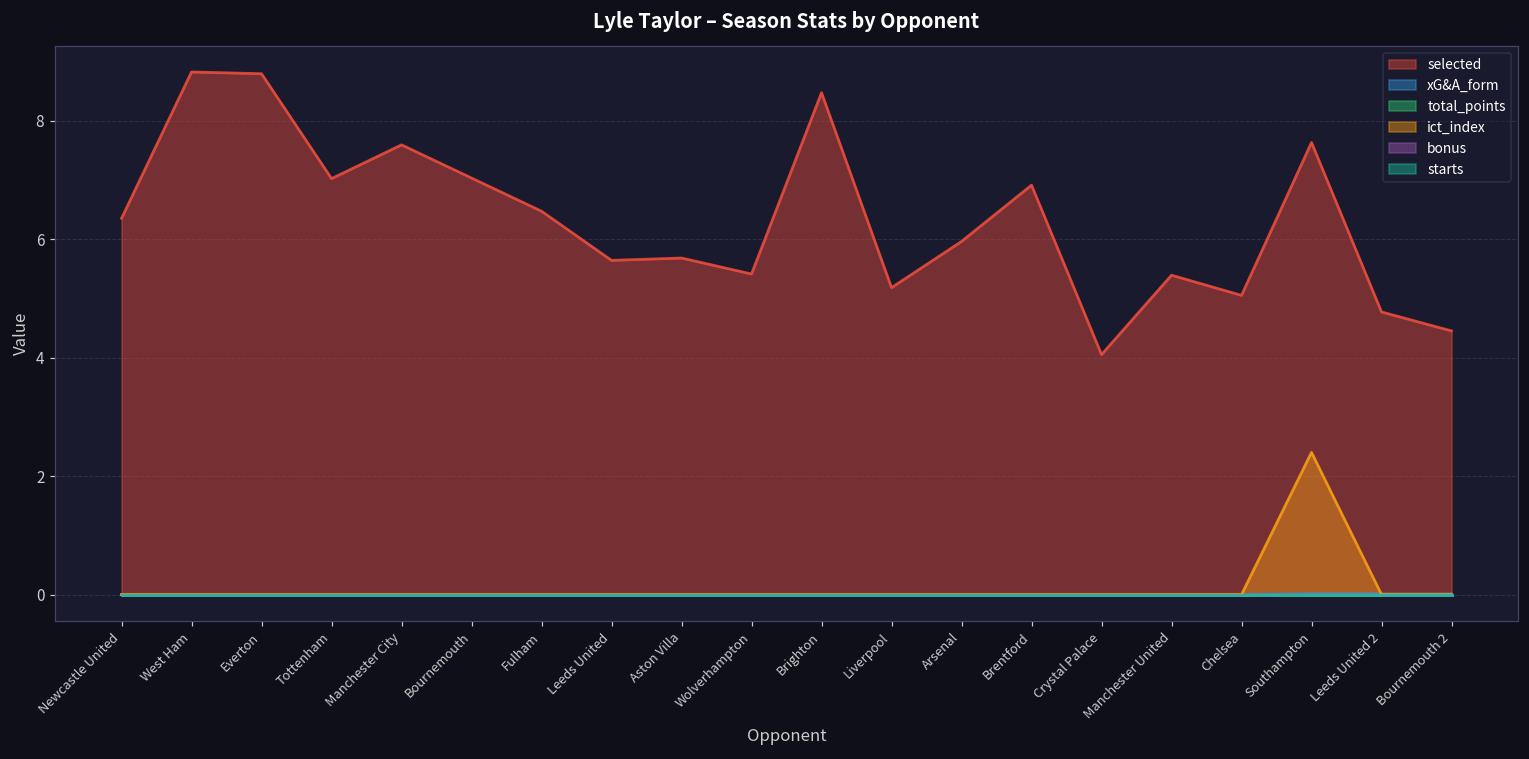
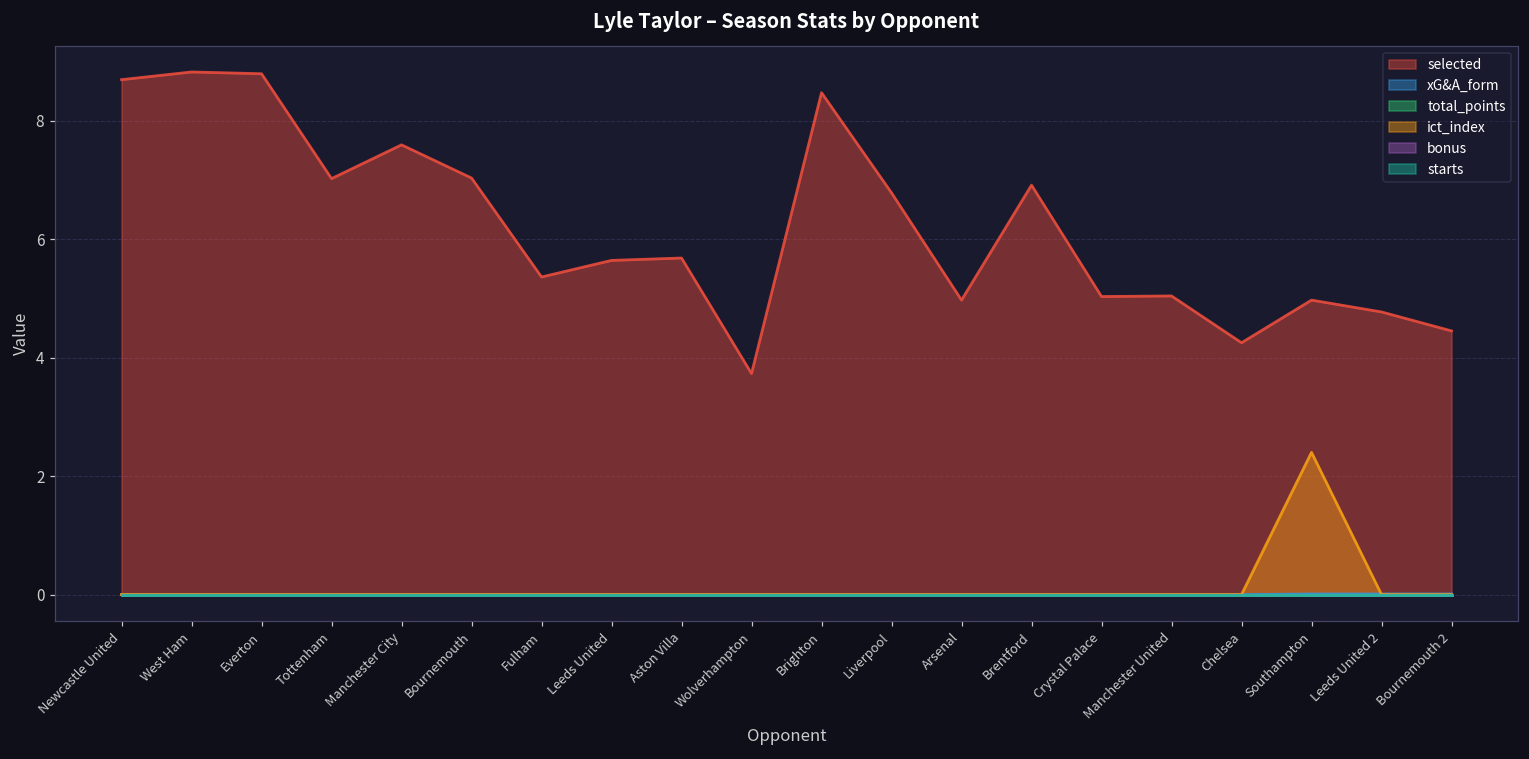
  {
    "selected": {
-     "Newcastle United": 6.4,
+     "Newcastle United": 8.7,
      "West Ham": 8.8,
      "Everton": 8.8,
      "Tottenham": 7.0,
      "Manchester City": 7.6,
      "Bournemouth": 7.0,
-     "Fulham": 6.5,
+     "Fulham": 5.4,
      "Leeds United": 5.6,
      "Aston Villa": 5.7,
-     "Wolverhampton": 5.4,
+     "Wolverhampton": 3.7,
      "Brighton": 8.5,
-     "Liverpool": 5.2,
-     "Arsenal": 6.0,
+     "Liverpool": 6.8,
+     "Arsenal": 5.0,
      "Brentford": 6.9,
-     "Crystal Palace": 4.1,
-     "Manchester United": 5.4,
-     "Chelsea": 5.1,
-     "Southampton": 7.6,
+     "Crystal Palace": 5.0,
+     "Manchester United": 5.0,
+     "Chelsea": 4.3,
+     "Southampton": 5.0,
      "Leeds United 2": 4.8,
      "Bournemouth 2": 4.5
    },
    "starts": {
      "Southampton": 0.0
    },
    "ict_index": {
      "Southampton": 2.4
    }
  }
